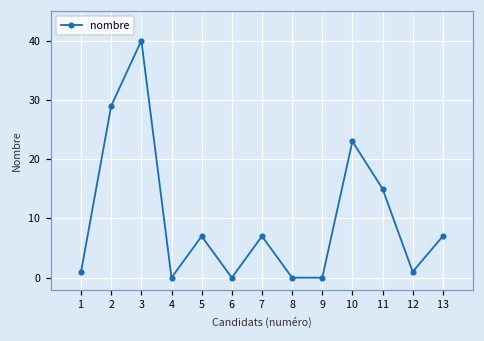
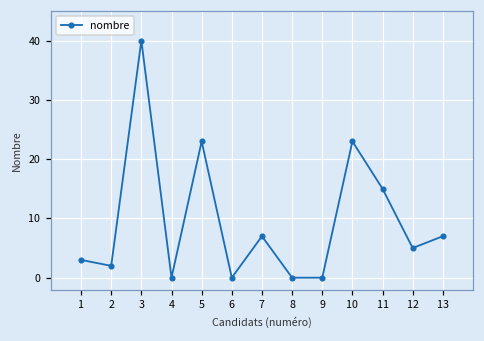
  {
-   "1": 1,
-   "2": 29,
+   "1": 3,
+   "2": 2,
    "3": 40,
    "4": 0,
-   "5": 7,
+   "5": 23,
    "6": 0,
    "7": 7,
    "8": 0,
    "9": 0,
    "10": 23,
    "11": 15,
-   "12": 1,
+   "12": 5,
    "13": 7
  }
